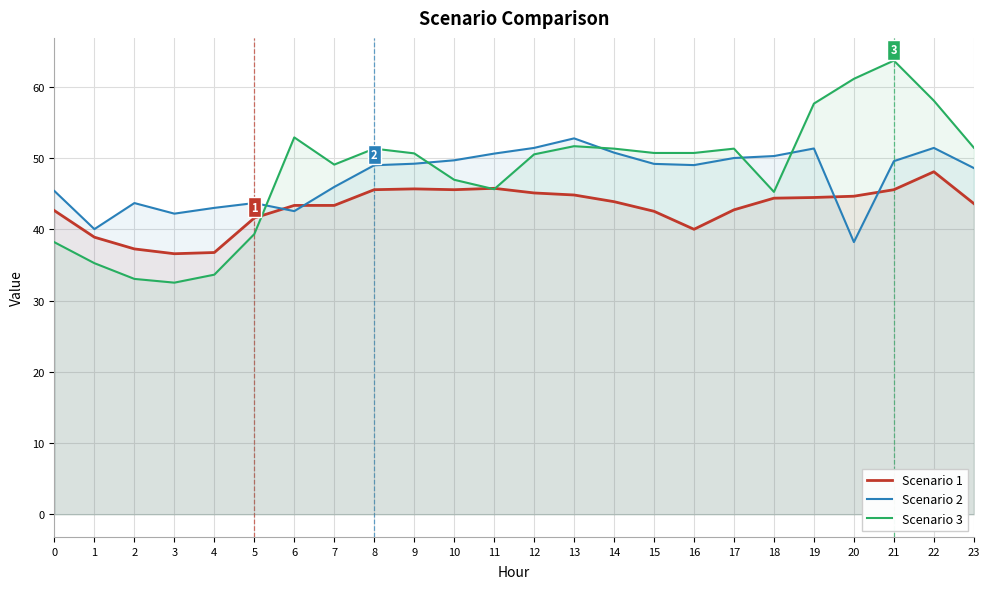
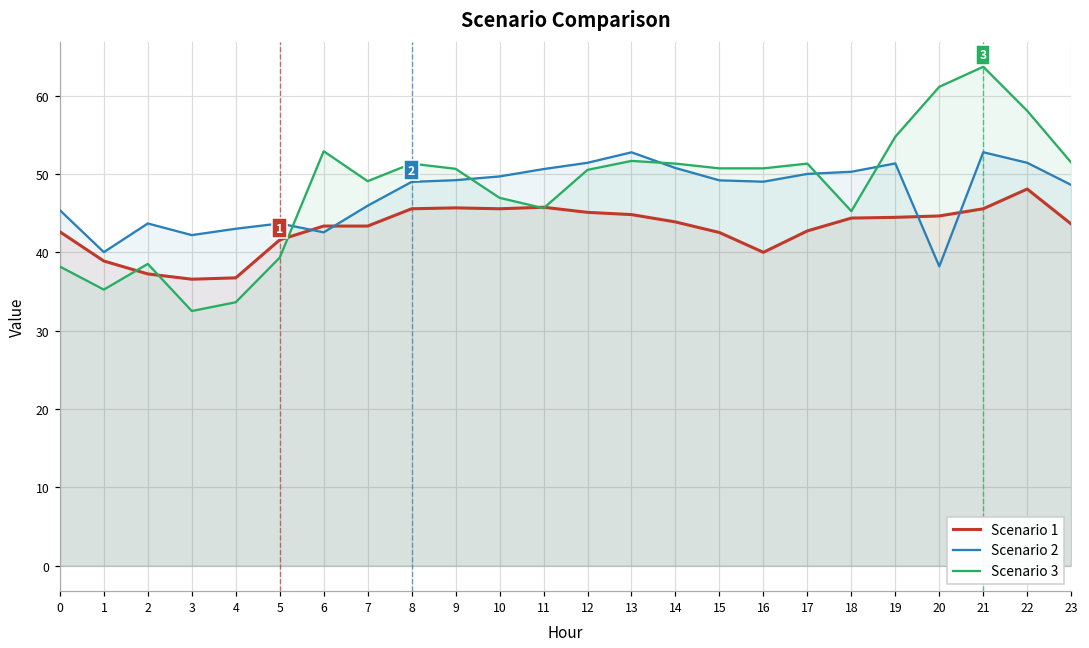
  {
    "Scenario 1": {
      "0": 43,
      "1": 39,
      "2": 37,
      "3": 37,
      "4": 37,
      "5": 42,
      "6": 43,
      "7": 43,
      "8": 46,
      "9": 46,
      "10": 46,
      "12": 45,
      "13": 45,
      "14": 44,
      "15": 43,
      "16": 40,
      "17": 43,
      "18": 44,
      "19": 44,
      "20": 45,
      "21": 46,
      "22": 48,
      "23": 44
    },
    "Scenario 2": {
      "0": 45,
      "1": 40,
      "2": 44,
      "3": 42,
      "4": 43,
      "6": 43,
      "7": 46,
      "8": 49,
      "9": 49,
      "10": 50,
      "11": 51,
      "12": 51,
      "13": 53,
      "14": 51,
      "15": 49,
      "16": 49,
      "17": 50,
      "18": 50,
      "19": 51,
      "20": 38,
-     "21": 50,
+     "21": 53,
      "22": 51,
      "23": 49
    },
    "Scenario 3": {
      "0": 38,
      "1": 35,
-     "2": 33,
+     "2": 39,
      "3": 33,
      "4": 34,
      "5": 39,
      "6": 53,
      "7": 49,
      "9": 51,
      "10": 47,
      "12": 51,
      "13": 52,
      "14": 51,
      "15": 51,
      "16": 51,
      "17": 51,
      "18": 45,
-     "19": 58,
+     "19": 55,
      "20": 61,
      "22": 58,
      "23": 51
    }
  }
